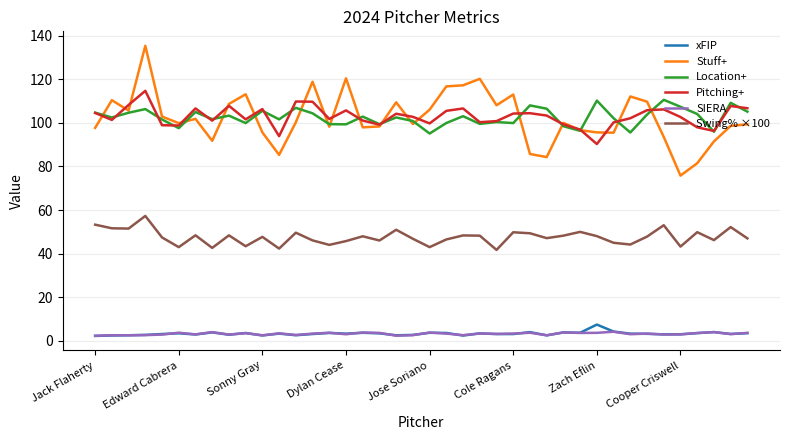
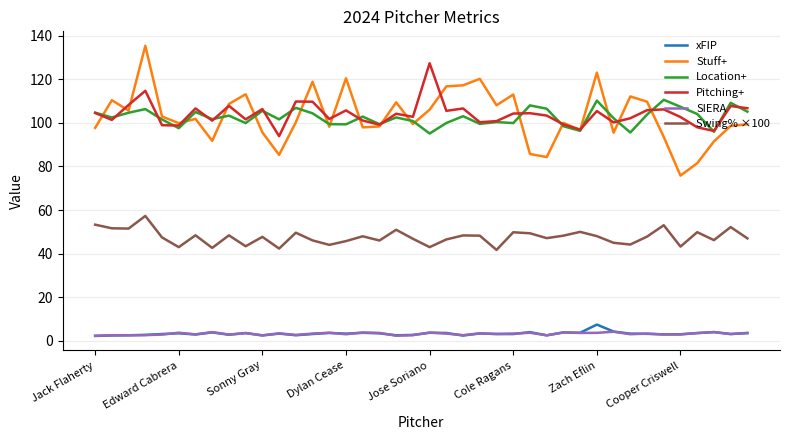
  {
    "xFIP": {
      "Zach Eflin": 7
    },
    "Stuff+": {
      "Jack Flaherty": 98,
      "Sonny Gray": 96,
      "Dylan Cease": 120,
      "Jose Soriano": 106,
      "Cole Ragans": 113,
-     "Zach Eflin": 96,
+     "Zach Eflin": 123,
      "Cooper Criswell": 76
    },
    "Location+": {
      "Edward Cabrera": 98,
      "Dylan Cease": 99,
      "Jose Soriano": 95,
      "Cole Ragans": 100,
      "Zach Eflin": 110,
      "Cooper Criswell": 107
    },
    "Pitching+": {
      "Dylan Cease": 106,
-     "Jose Soriano": 100,
+     "Jose Soriano": 127,
      "Cole Ragans": 104,
-     "Zach Eflin": 90,
+     "Zach Eflin": 105,
      "Cooper Criswell": 103
    },
    "SIERA": {
      "Zach Eflin": 4
    },
    "Swing% ×100": {
      "Jack Flaherty": 53,
      "Edward Cabrera": 43,
      "Sonny Gray": 48,
      "Dylan Cease": 46,
      "Jose Soriano": 43,
      "Cole Ragans": 50,
      "Zach Eflin": 48,
      "Cooper Criswell": 43
    }
  }
